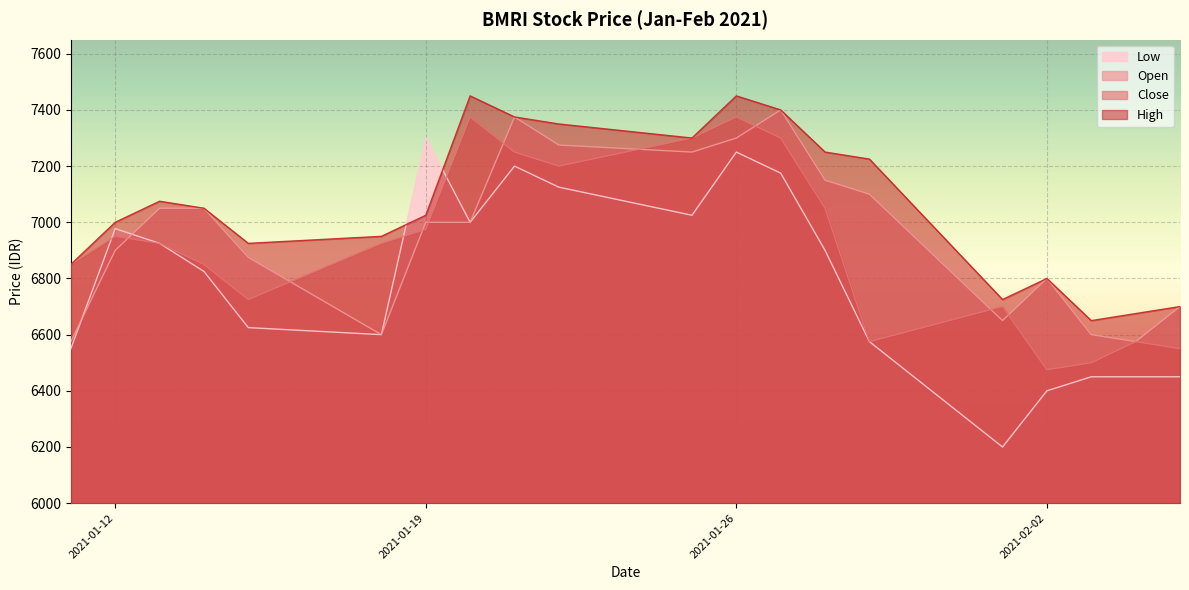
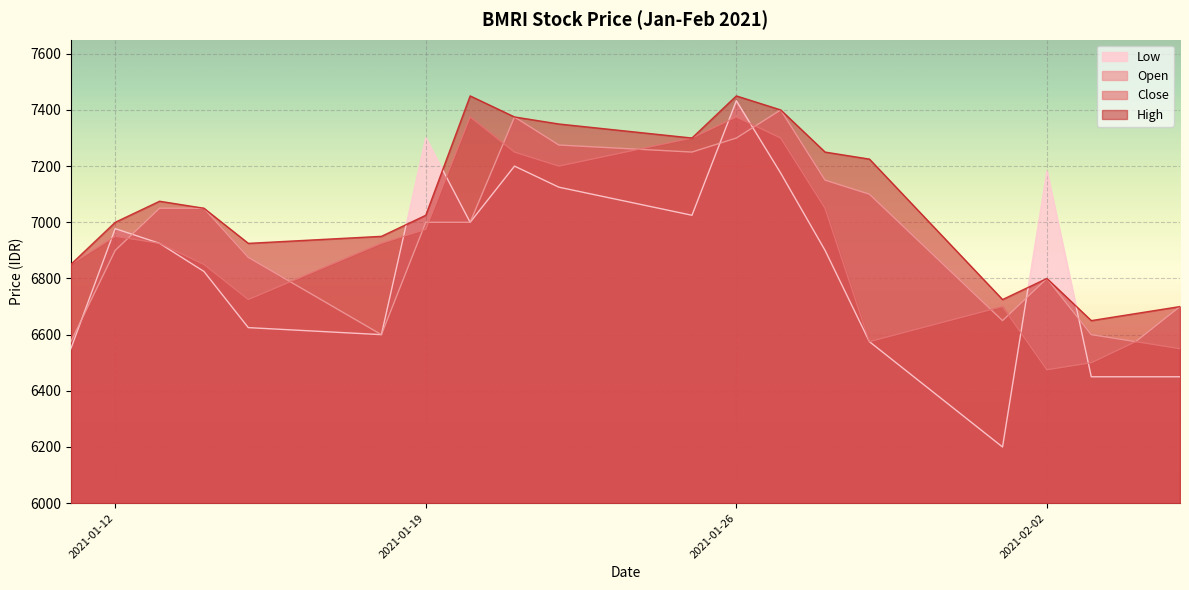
  {
    "Low": {
      "2021-01-12": 6980,
      "2021-01-19": 7300,
-     "2021-01-26": 7250,
-     "2021-02-02": 6400
+     "2021-01-26": 7430,
+     "2021-02-02": 7180
    },
    "High": {
      "2021-01-12": 7000,
      "2021-01-19": 7030,
      "2021-01-26": 7450
    }
  }
